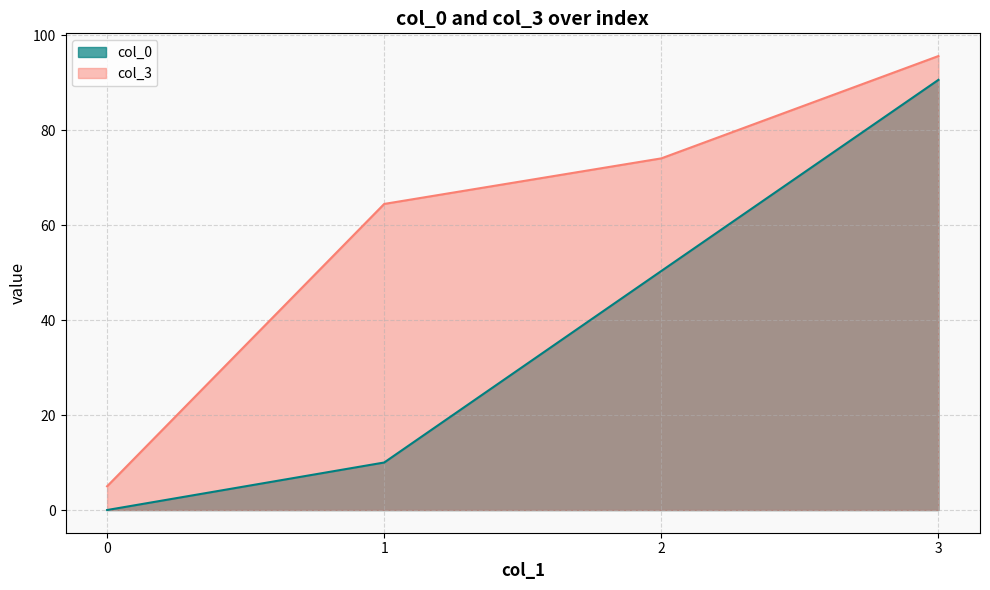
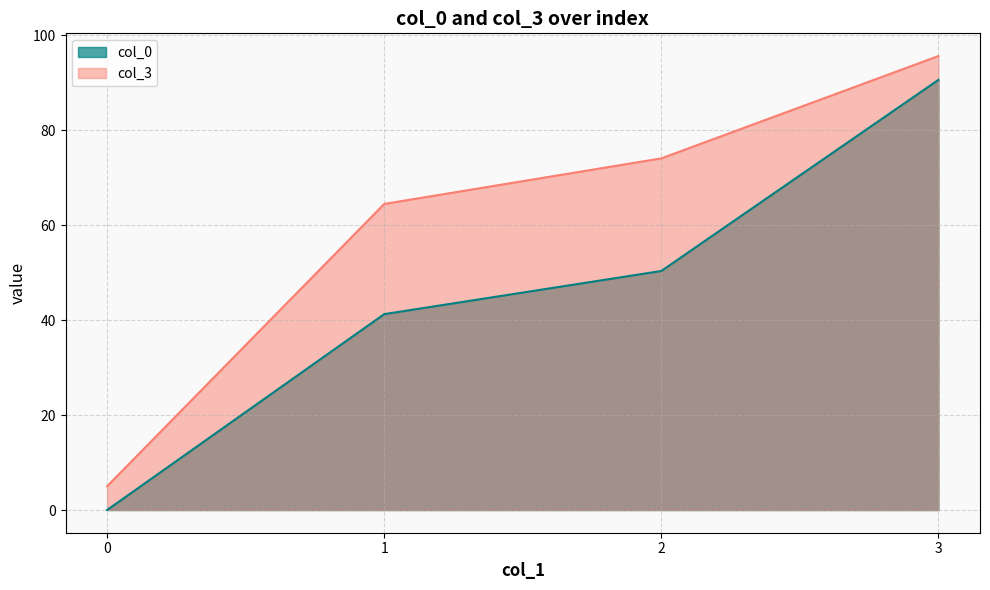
  {
    "col_0": {
      "0": 0,
-     "1": 10,
+     "1": 41,
      "2": 50,
      "3": 91
    },
    "col_3": {
      "0": 5,
      "1": 64,
      "2": 74,
      "3": 96
    }
  }
